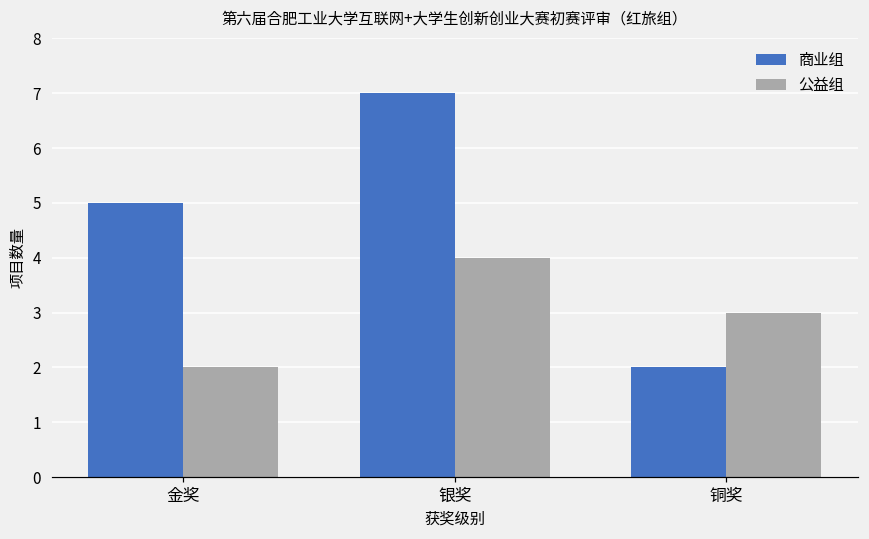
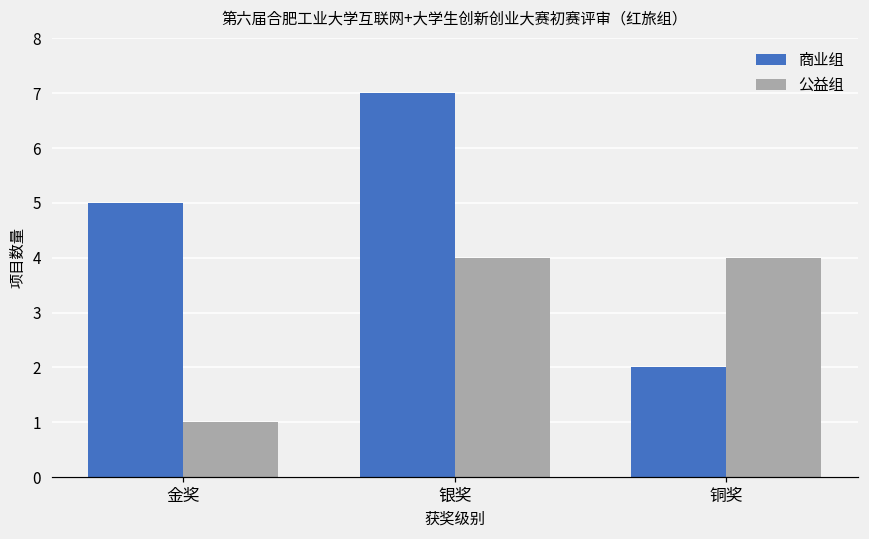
  {
    "商业组": {
      "金奖": 5,
      "银奖": 7,
      "铜奖": 2
    },
    "公益组": {
-     "金奖": 2,
+     "金奖": 1,
      "银奖": 4,
-     "铜奖": 3
+     "铜奖": 4
    }
  }
